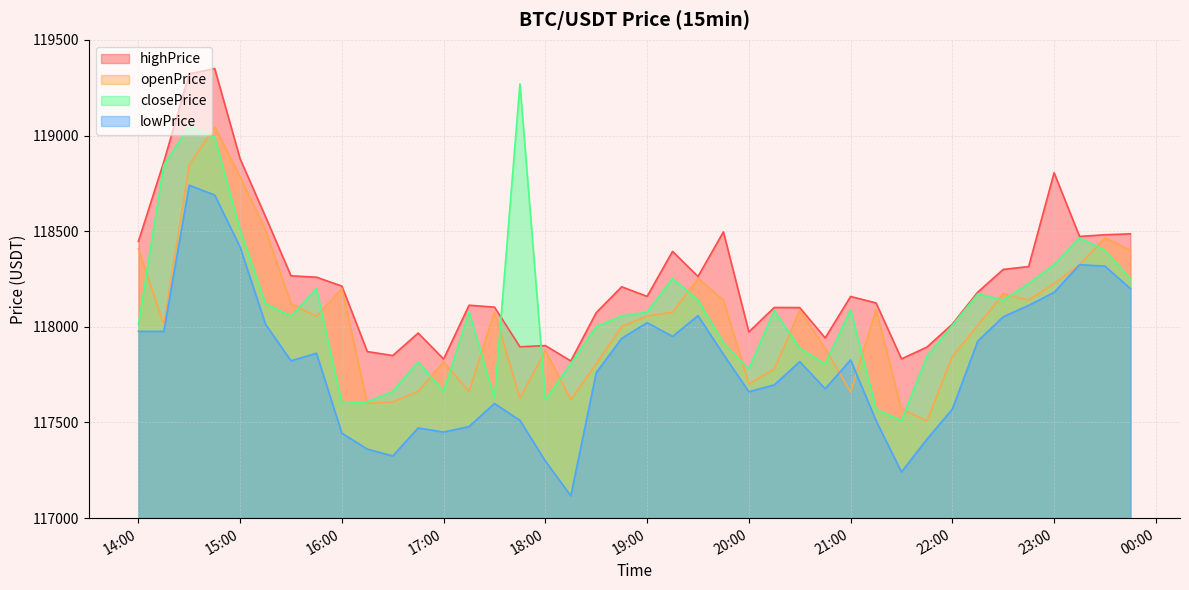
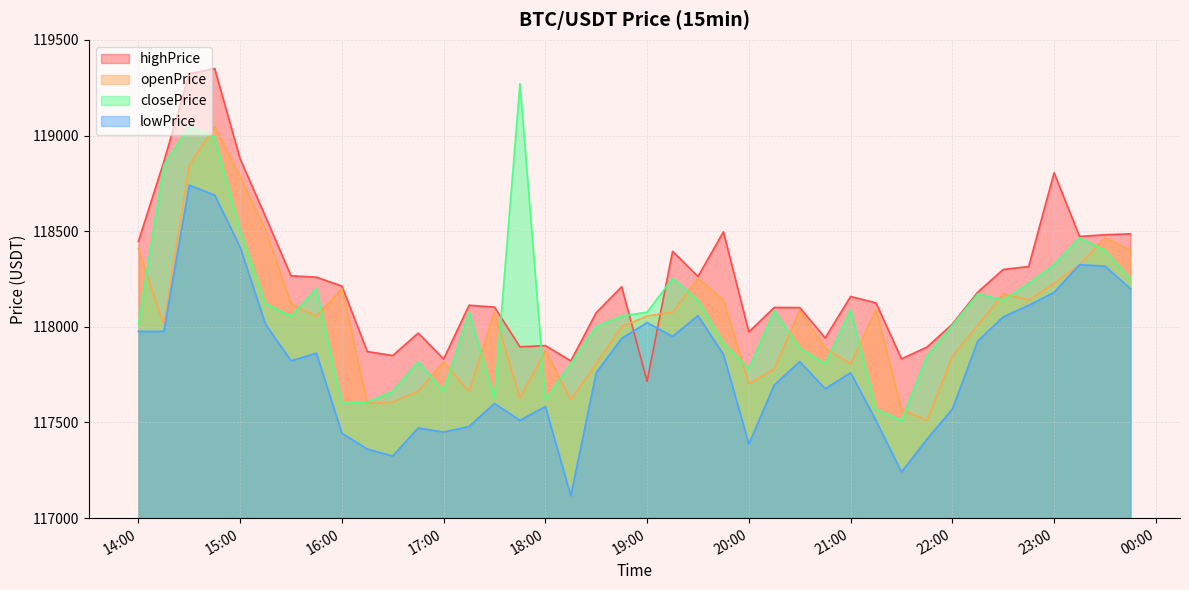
  {
    "highPrice": {
      "14:00": 118450,
      "15:00": 118880,
      "16:00": 118210,
      "17:00": 117830,
      "18:00": 117900,
-     "19:00": 118160,
+     "19:00": 117720,
      "20:00": 117970,
      "21:00": 118160,
      "23:00": 118810
    },
    "openPrice": {
      "14:00": 118410,
      "15:00": 118780,
      "16:00": 118200,
      "17:00": 117820,
      "18:00": 117880,
      "19:00": 118060,
      "20:00": 117700,
-     "21:00": 117660,
+     "21:00": 117810,
      "22:00": 117840,
      "23:00": 118230
    },
    "closePrice": {
      "14:00": 118010,
      "15:00": 118510,
      "16:00": 117600,
      "17:00": 117660,
      "18:00": 117620,
      "19:00": 118080,
      "20:00": 117780,
      "21:00": 118090,
      "23:00": 118330
    },
    "lowPrice": {
      "14:00": 117980,
      "15:00": 118420,
      "16:00": 117440,
      "17:00": 117450,
-     "18:00": 117300,
+     "18:00": 117580,
      "19:00": 118020,
-     "20:00": 117660,
-     "21:00": 117830,
+     "20:00": 117390,
+     "21:00": 117760,
      "22:00": 117570,
      "23:00": 118180
    }
  }
